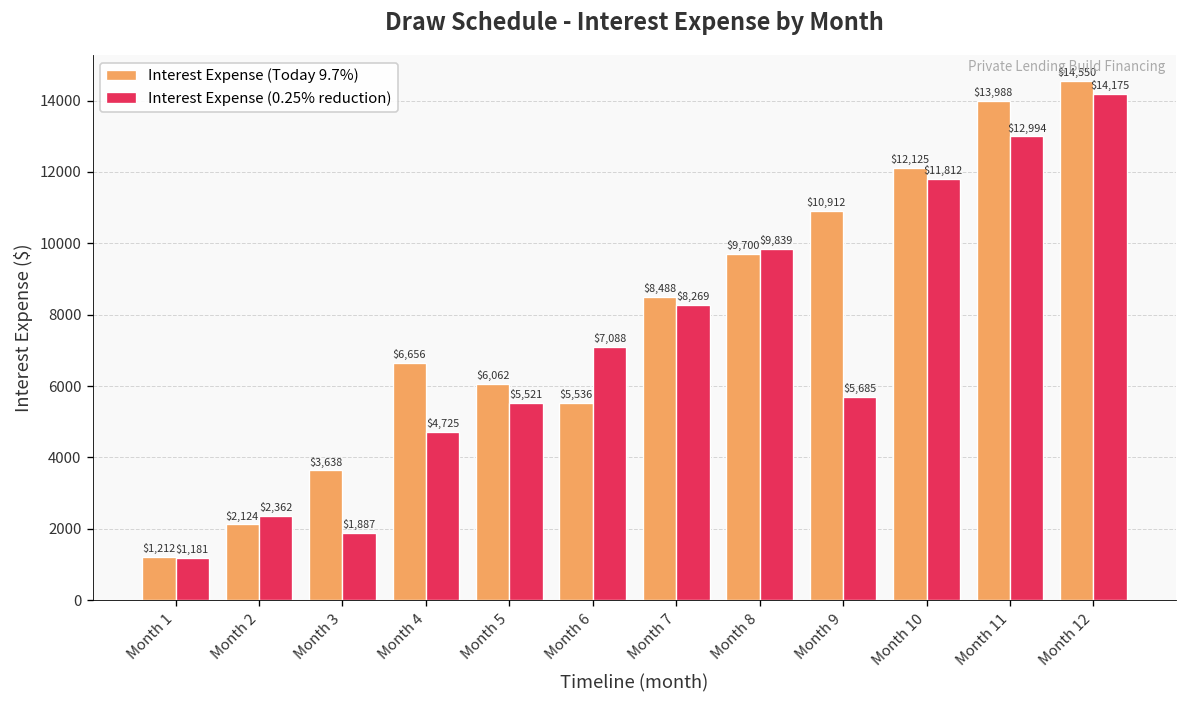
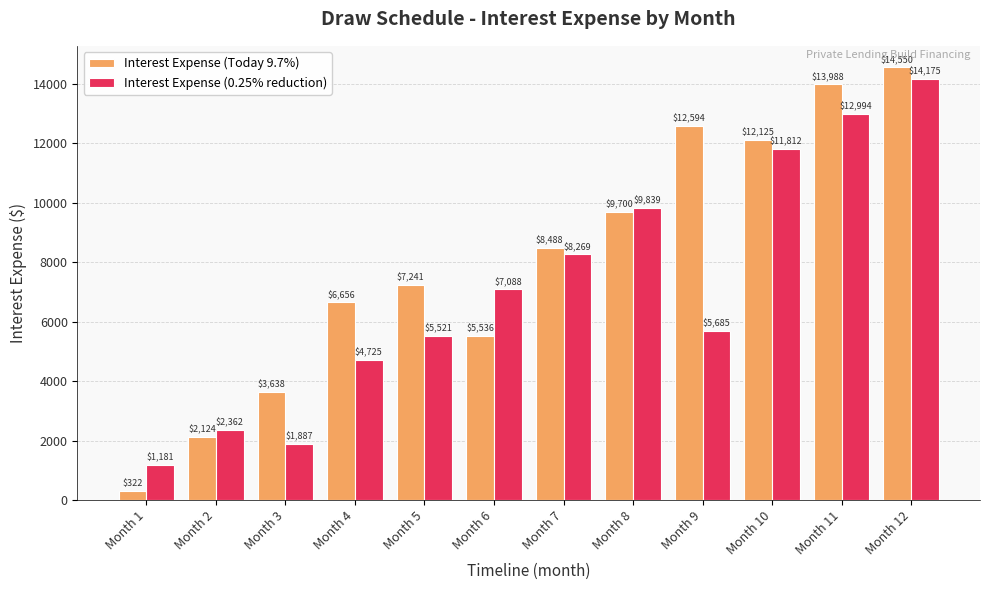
  {
    "Interest Expense (Today 9.7%)": {
-     "Month 1": "$1,212",
+     "Month 1": "$322",
      "Month 2": "$2,124",
      "Month 3": "$3,638",
      "Month 4": "$6,656",
-     "Month 5": "$6,062",
+     "Month 5": "$7,241",
      "Month 6": "$5,536",
      "Month 7": "$8,488",
      "Month 8": "$9,700",
-     "Month 9": "$10,912",
+     "Month 9": "$12,594",
      "Month 10": "$12,125",
      "Month 11": "$13,988"
    },
    "Interest Expense (0.25% reduction)": {
      "Month 1": "$1,181",
      "Month 2": "$2,362",
      "Month 3": "$1,887",
      "Month 4": "$4,725",
      "Month 5": "$5,521",
      "Month 6": "$7,088",
      "Month 7": "$8,269",
      "Month 8": "$9,839",
      "Month 9": "$5,685",
      "Month 10": "$11,812",
      "Month 11": "$12,994",
      "Month 12": "$14,175"
    }
  }
